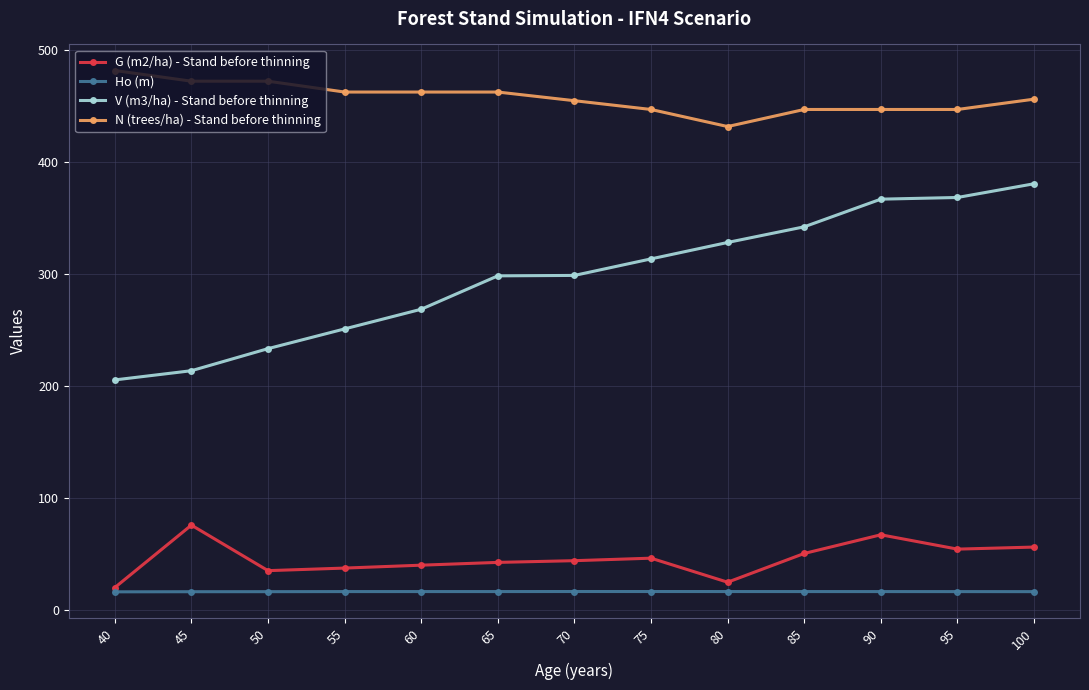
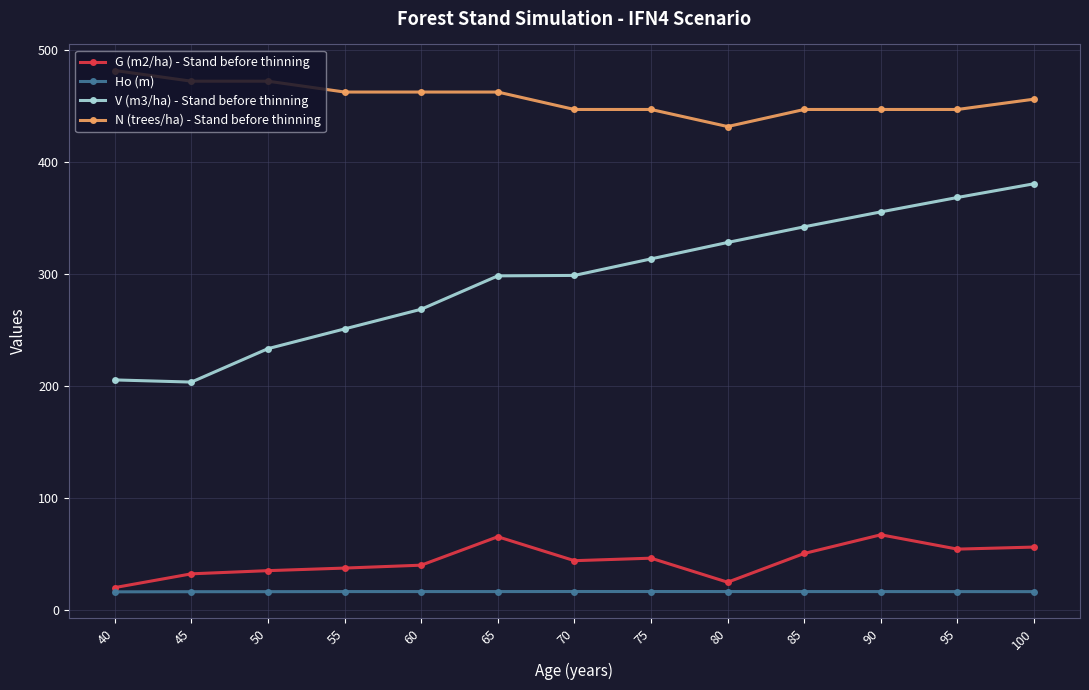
  {
    "G (m2/ha) - Stand before thinning": {
      "40": 20,
-     "45": 76,
+     "45": 32,
      "50": 35,
      "55": 38,
      "60": 40,
-     "65": 43,
+     "65": 66,
      "70": 44,
      "75": 46,
      "80": 25,
      "85": 51,
      "90": 67,
      "95": 55,
      "100": 56
    },
    "Ho (m)": {
      "40": 16,
      "45": 17,
      "50": 17,
      "55": 17,
      "60": 17,
      "65": 17,
      "70": 17,
      "75": 17,
      "80": 17,
      "85": 17,
      "90": 17,
      "95": 17,
      "100": 17
    },
    "V (m3/ha) - Stand before thinning": {
      "40": 206,
-     "45": 214,
+     "45": 204,
      "50": 234,
      "55": 251,
      "60": 269,
      "65": 299,
      "70": 299,
      "75": 314,
      "80": 328,
      "85": 342,
-     "90": 367,
+     "90": 356,
      "95": 369,
      "100": 381
    },
    "N (trees/ha) - Stand before thinning": {
      "55": 463,
      "60": 463,
      "65": 463,
-     "70": 455,
+     "70": 447,
      "75": 447,
      "80": 432,
      "85": 447,
      "90": 447,
      "95": 447,
      "100": 456
    }
  }
